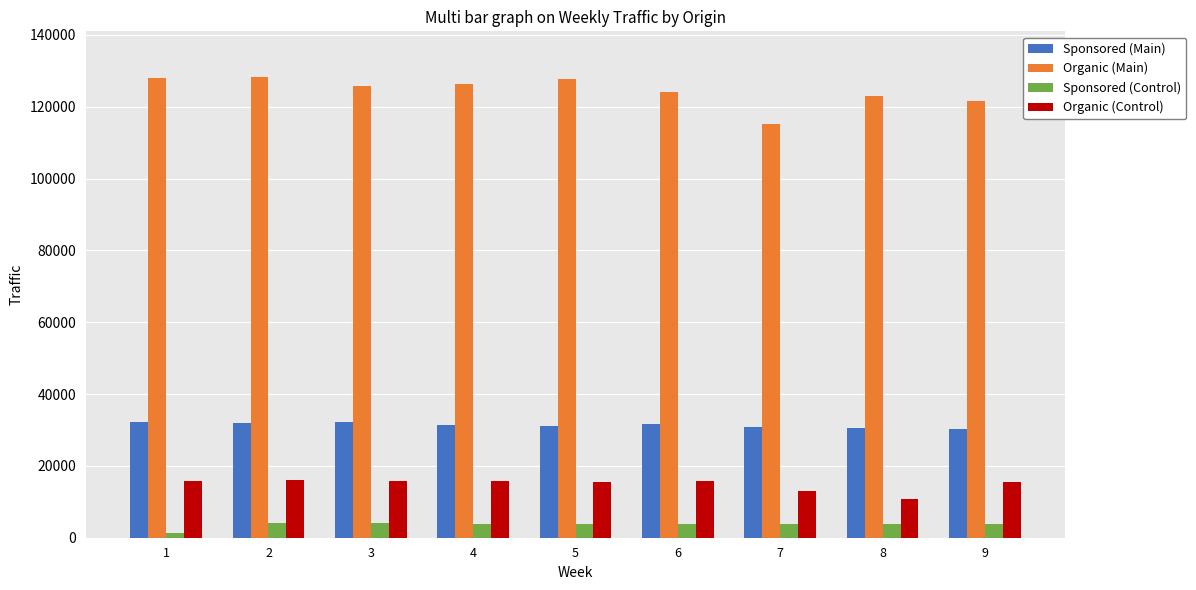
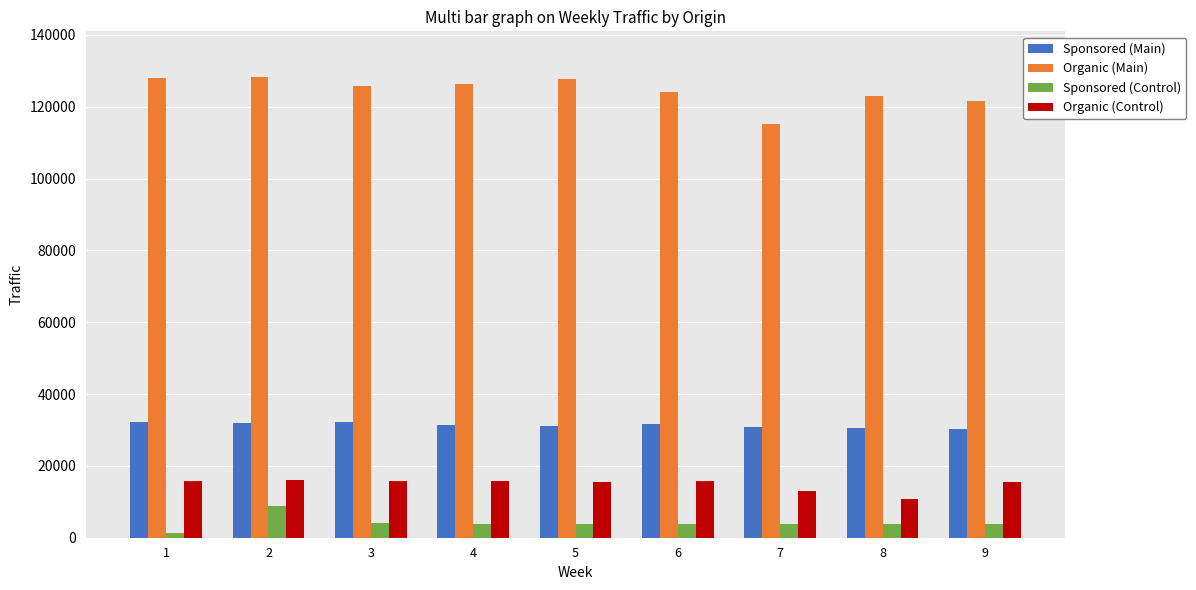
  {
    "Sponsored (Main)": {
      "1": 32000,
      "2": 32000,
      "3": 32000,
      "4": 31000,
      "5": 31000,
      "6": 32000,
      "7": 31000,
      "8": 31000,
      "9": 30000
    },
    "Organic (Main)": {
      "1": 128000,
      "2": 128000,
      "3": 126000,
      "4": 126000,
      "5": 128000,
      "6": 124000,
      "7": 115000,
      "8": 123000,
      "9": 122000
    },
    "Sponsored (Control)": {
      "1": 1000,
-     "2": 4000,
+     "2": 9000,
      "3": 4000,
      "4": 4000,
      "5": 4000,
      "6": 4000,
      "7": 4000,
      "8": 4000,
      "9": 4000
    },
    "Organic (Control)": {
      "1": 16000,
      "2": 16000,
      "3": 16000,
      "4": 16000,
      "5": 16000,
      "6": 16000,
      "7": 13000,
      "8": 11000,
      "9": 15000
    }
  }
